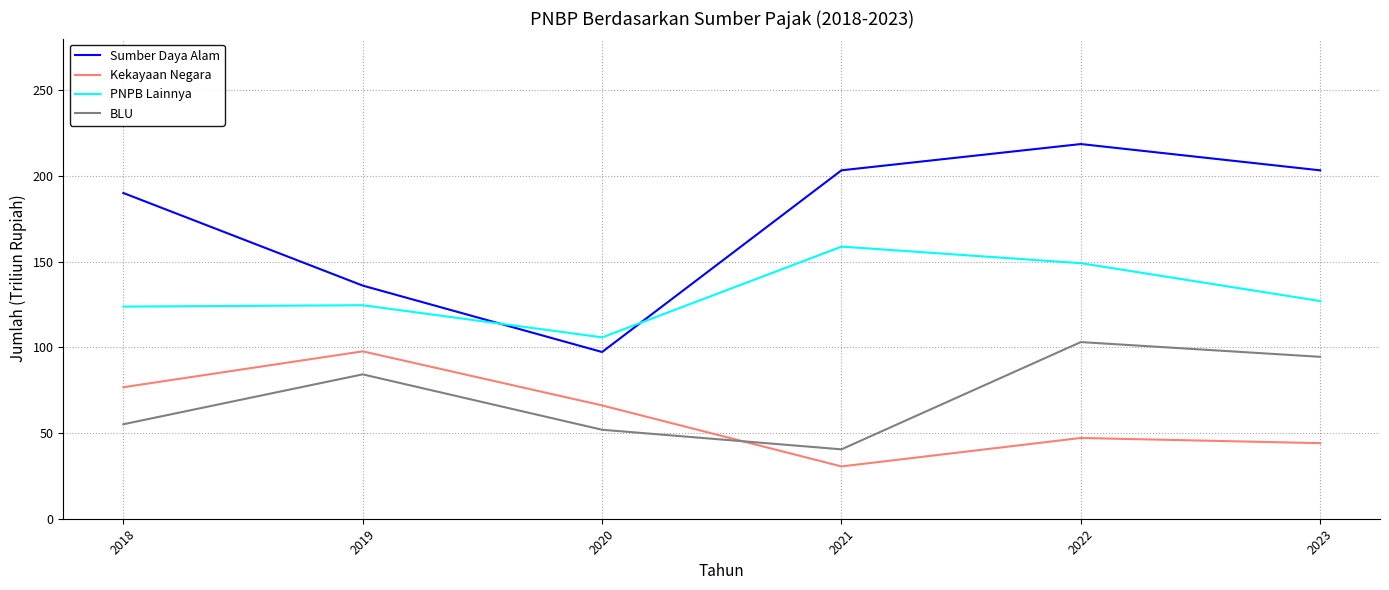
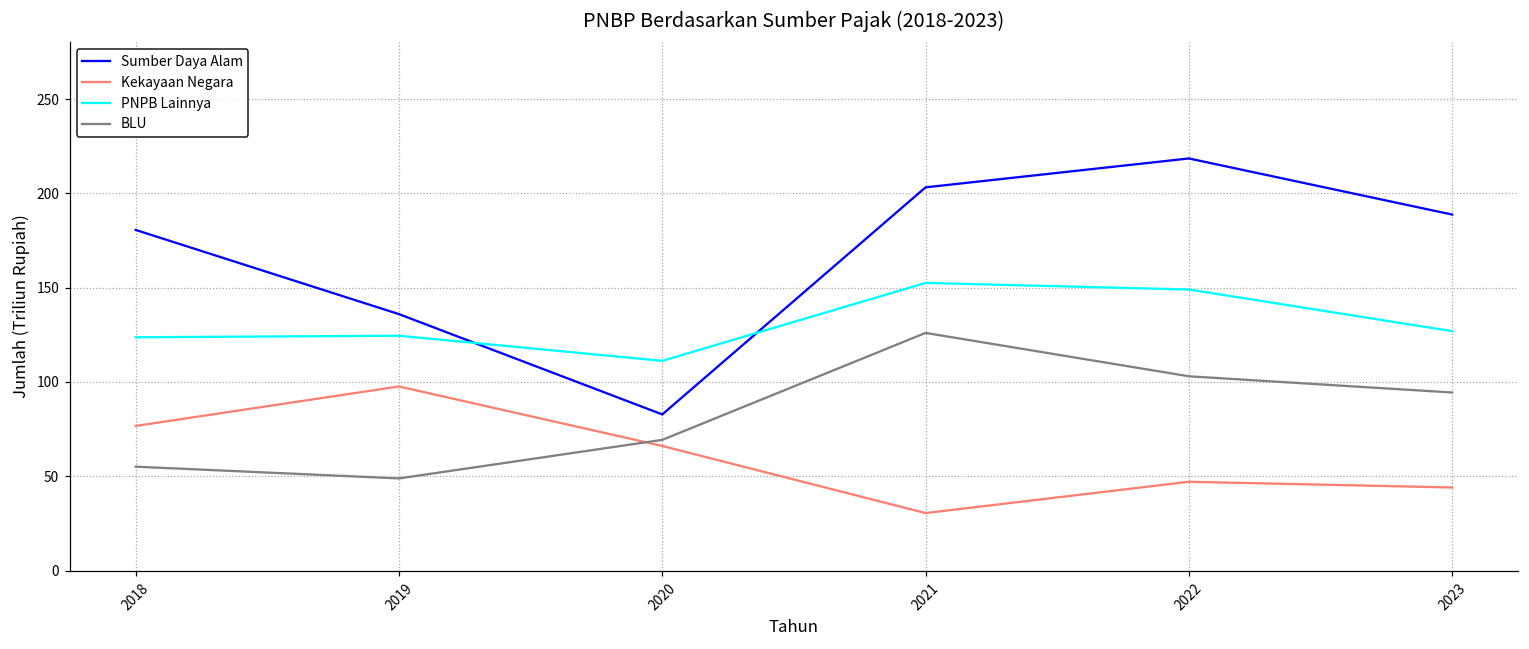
  {
    "Sumber Daya Alam": {
-     "2018": 190,
+     "2018": 181,
      "2019": 136,
-     "2020": 97,
+     "2020": 83,
      "2021": 203,
      "2022": 218,
-     "2023": 203
+     "2023": 189
    },
    "Kekayaan Negara": {
      "2018": 77,
      "2019": 98,
      "2020": 66,
      "2021": 30,
      "2022": 47,
      "2023": 44
    },
    "PNPB Lainnya": {
      "2018": 124,
      "2019": 125,
-     "2020": 106,
-     "2021": 159,
+     "2020": 111,
+     "2021": 153,
      "2022": 149,
      "2023": 127
    },
    "BLU": {
      "2018": 55,
-     "2019": 84,
-     "2020": 52,
-     "2021": 40,
+     "2019": 49,
+     "2020": 69,
+     "2021": 126,
      "2022": 103,
      "2023": 94
    }
  }
